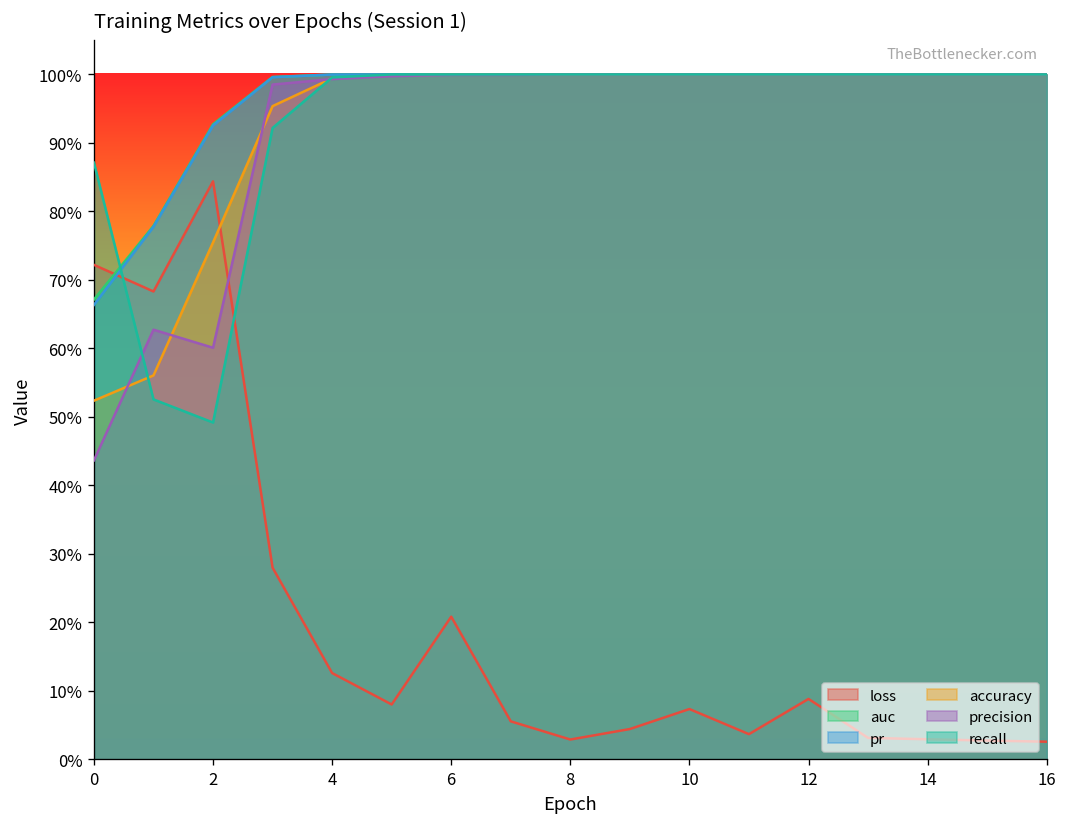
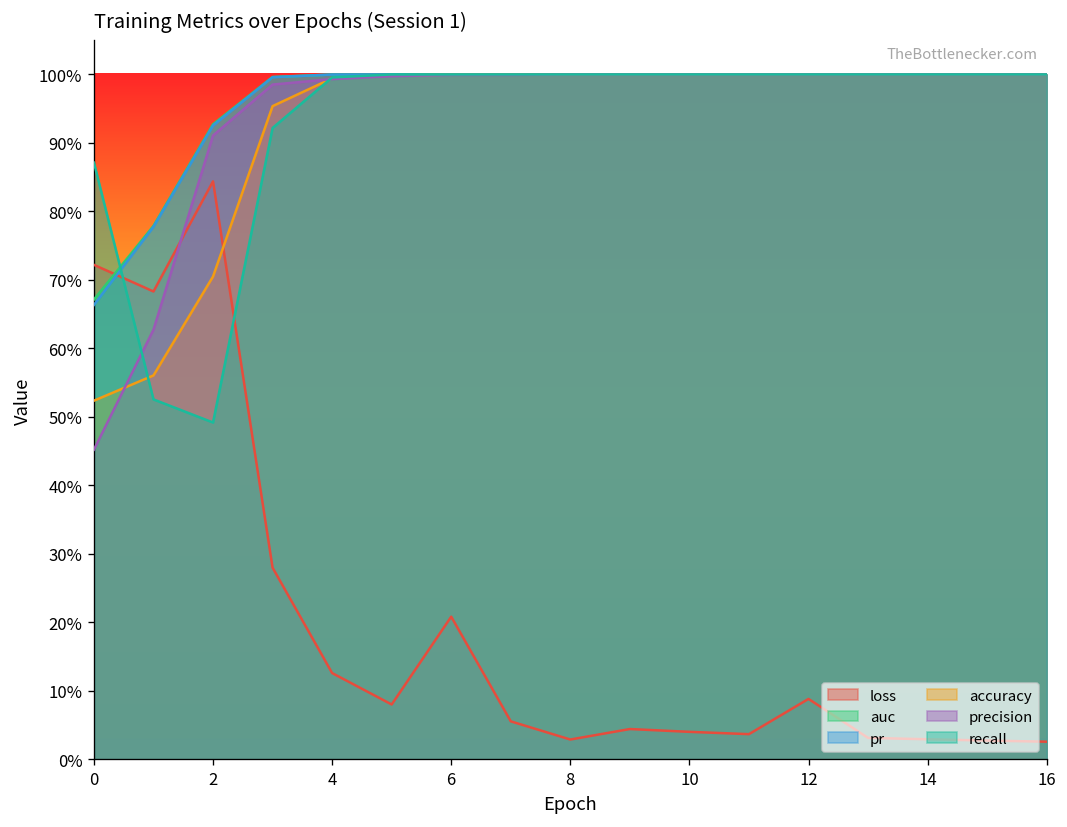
  {
    "loss": {
      "0": "72%",
      "2": "84%",
      "4": "13%",
      "6": "21%",
-     "10": "7%",
+     "10": "4%",
      "12": "9%"
    },
    "accuracy": {
      "0": "52%",
-     "2": "75%"
+     "2": "71%"
    },
    "precision": {
-     "0": "44%",
-     "2": "60%"
+     "0": "45%",
+     "2": "91%"
    }
  }
